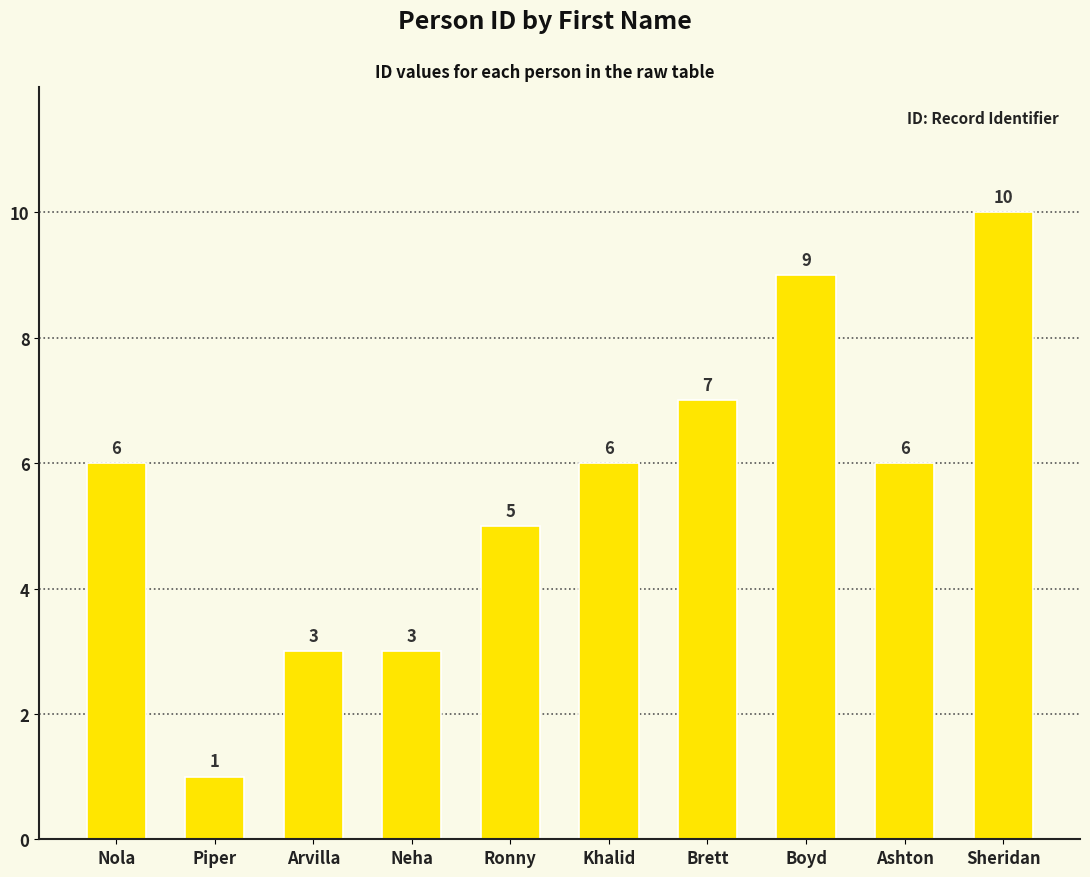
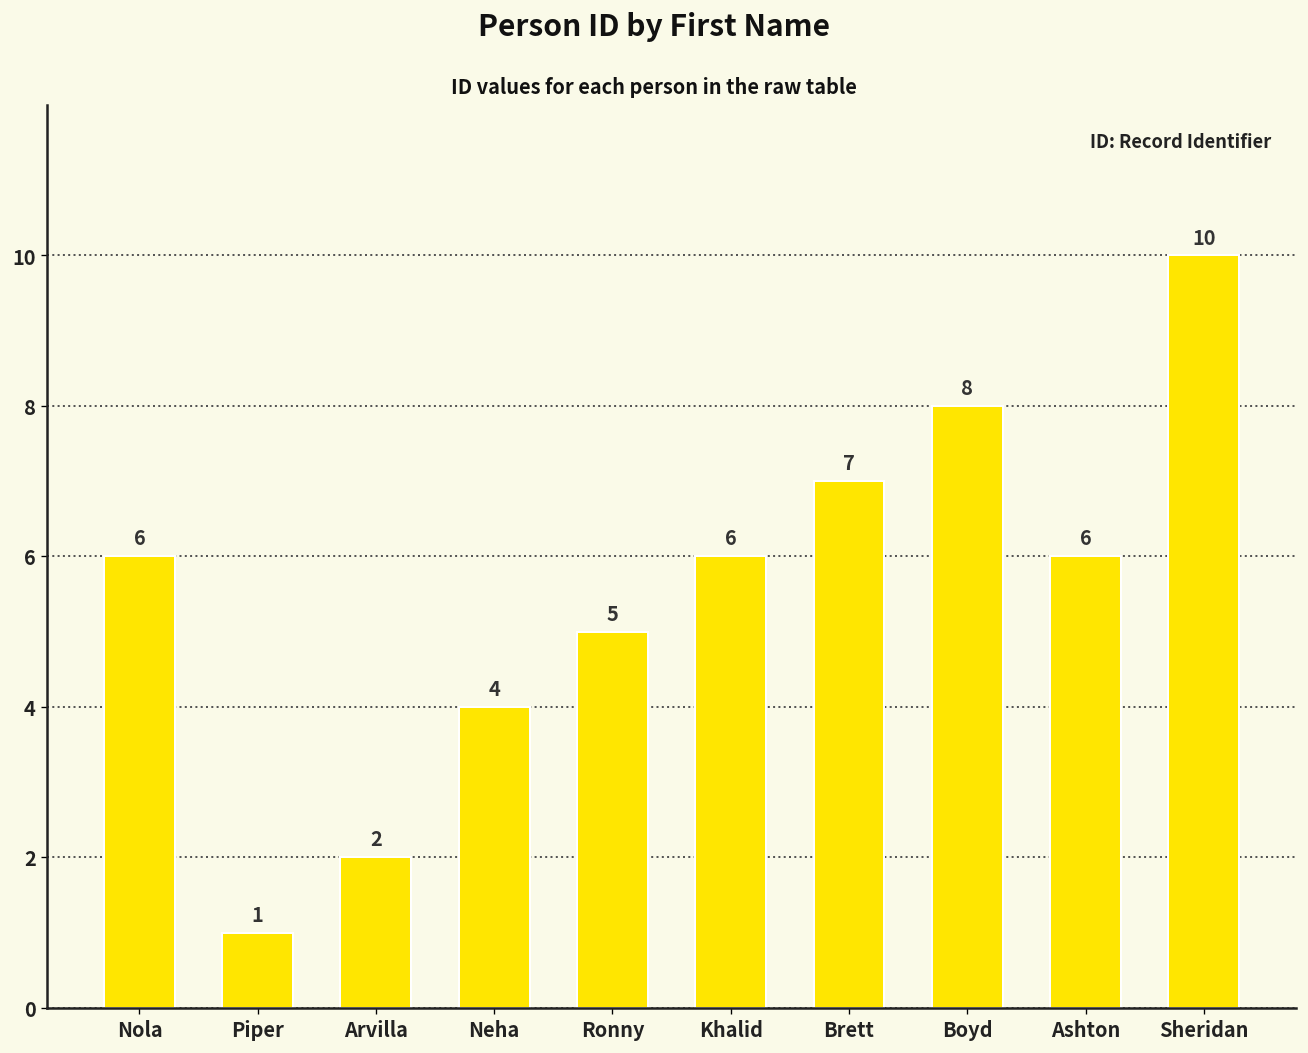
  {
    "Nola": 6,
    "Piper": 1,
-   "Arvilla": 3,
-   "Neha": 3,
+   "Arvilla": 2,
+   "Neha": 4,
    "Ronny": 5,
    "Khalid": 6,
    "Brett": 7,
-   "Boyd": 9,
+   "Boyd": 8,
    "Ashton": 6,
    "Sheridan": 10
  }
